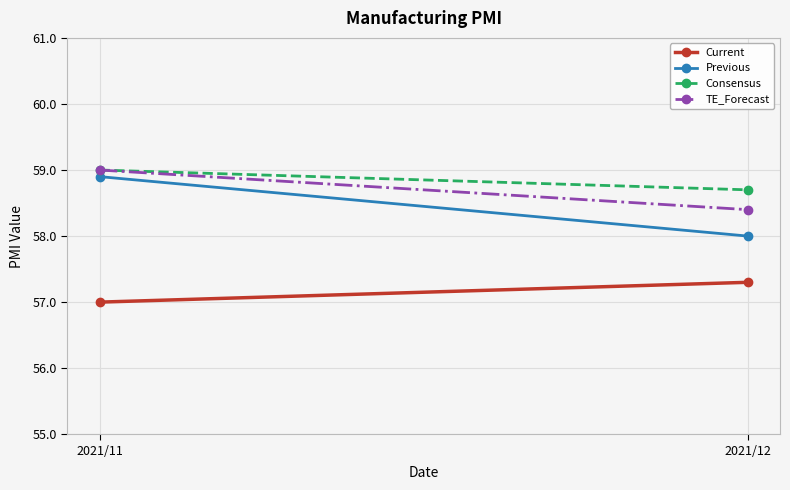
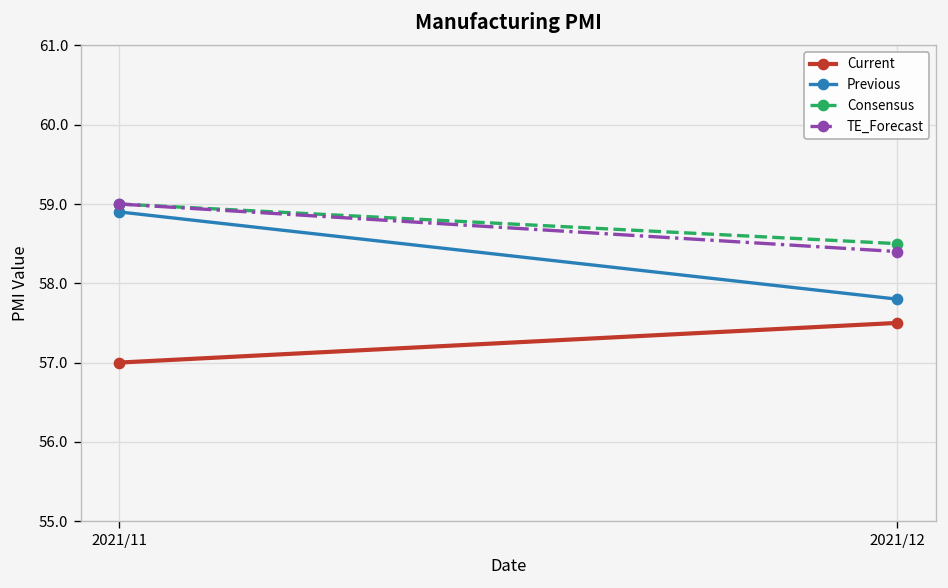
  {
    "Current": {
      "2021/11": 57.0,
-     "2021/12": 57.3
+     "2021/12": 57.5
    },
    "Previous": {
      "2021/11": 58.9,
-     "2021/12": 58.0
+     "2021/12": 57.8
    },
    "Consensus": {
-     "2021/12": 58.7
+     "2021/12": 58.5
    },
    "TE_Forecast": {
      "2021/12": 58.4
    }
  }
